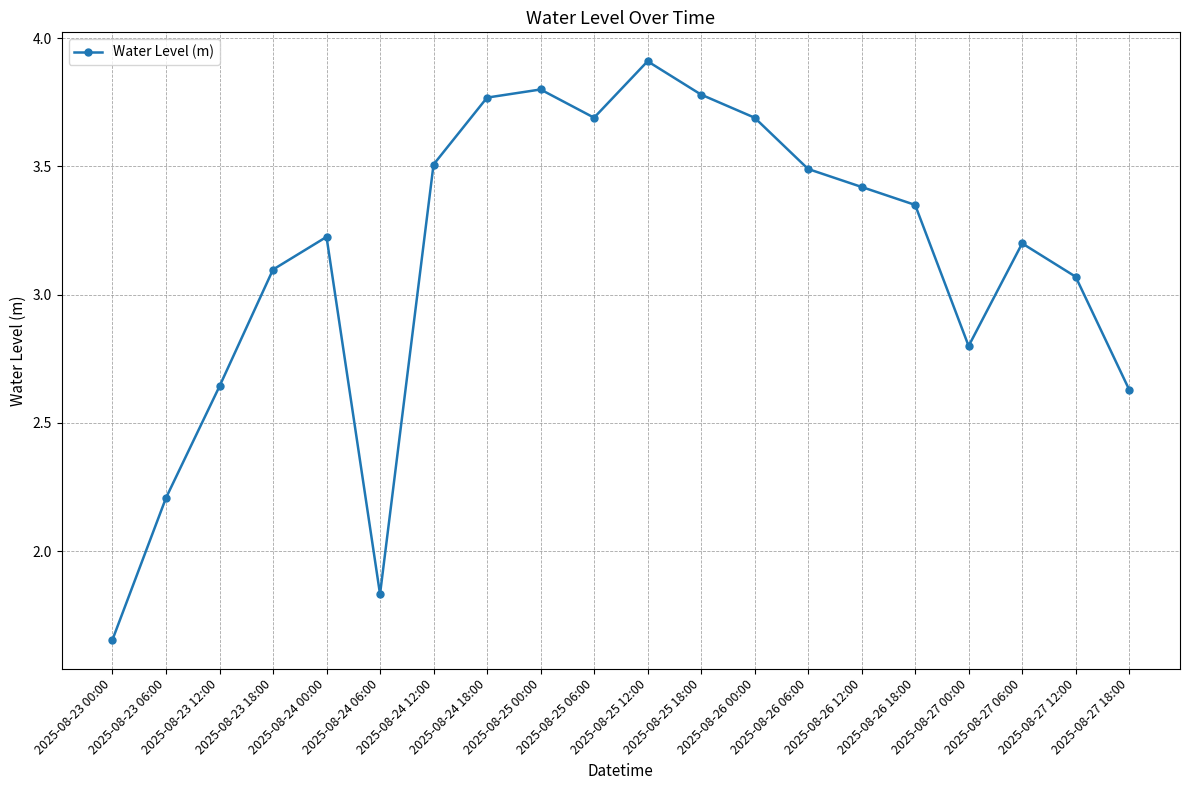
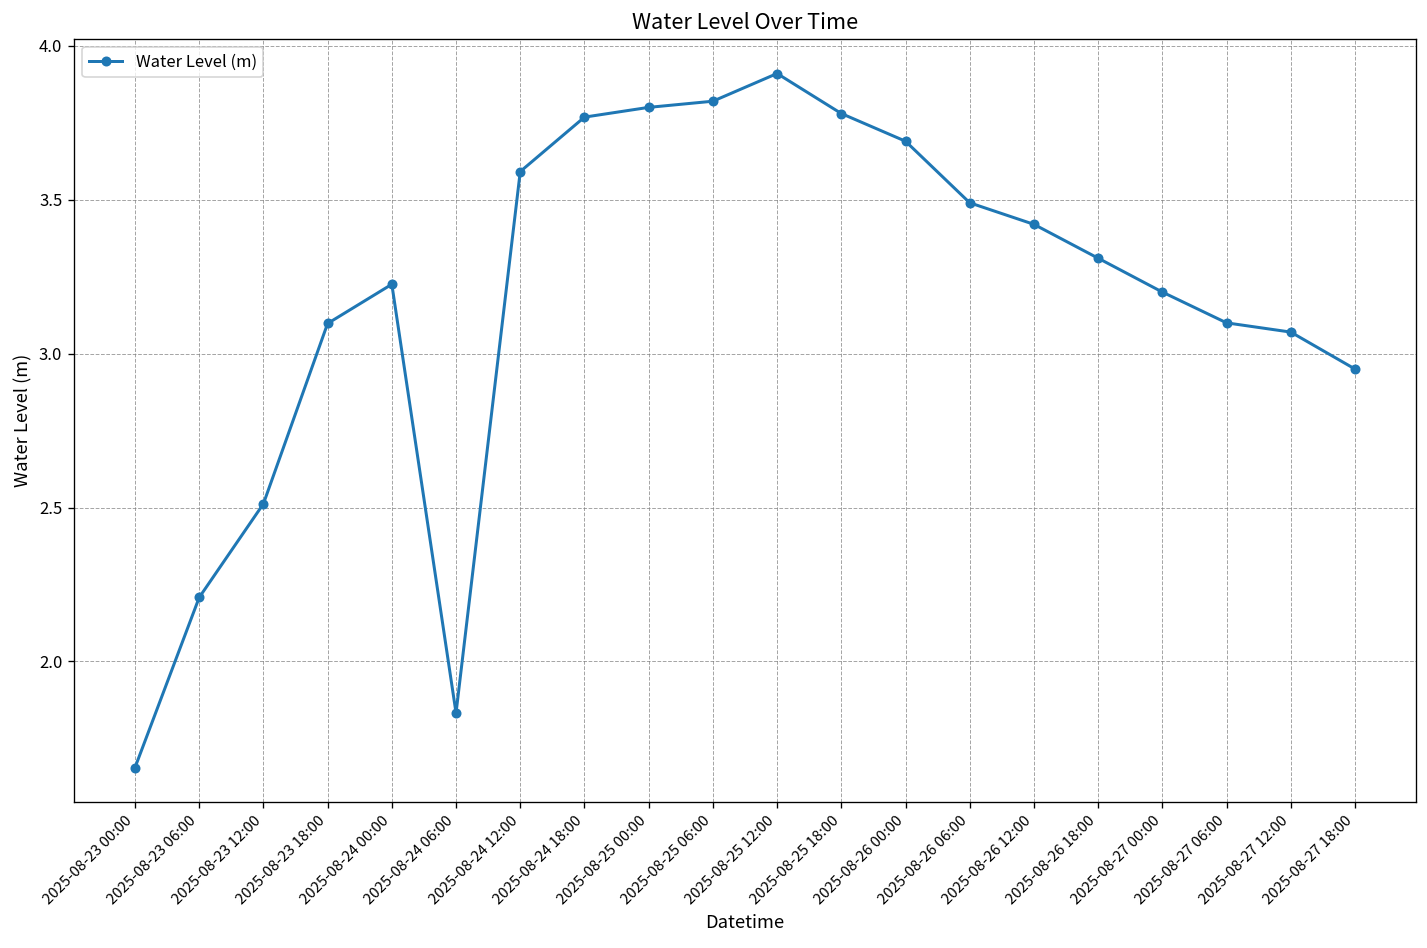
  {
    "2025-08-23 00:00": 1.66,
    "2025-08-23 06:00": 2.21,
-   "2025-08-23 12:00": 2.64,
+   "2025-08-23 12:00": 2.51,
    "2025-08-23 18:00": 3.10,
    "2025-08-24 00:00": 3.23,
    "2025-08-24 06:00": 1.83,
-   "2025-08-24 12:00": 3.51,
+   "2025-08-24 12:00": 3.59,
    "2025-08-24 18:00": 3.77,
    "2025-08-25 00:00": 3.80,
-   "2025-08-25 06:00": 3.69,
+   "2025-08-25 06:00": 3.82,
    "2025-08-25 12:00": 3.91,
    "2025-08-25 18:00": 3.78,
    "2025-08-26 00:00": 3.69,
    "2025-08-26 06:00": 3.49,
    "2025-08-26 12:00": 3.42,
-   "2025-08-26 18:00": 3.35,
-   "2025-08-27 00:00": 2.8,
-   "2025-08-27 06:00": 3.2,
+   "2025-08-26 18:00": 3.31,
+   "2025-08-27 00:00": 3.2,
+   "2025-08-27 06:00": 3.1,
    "2025-08-27 12:00": 3.07,
-   "2025-08-27 18:00": 2.63
+   "2025-08-27 18:00": 2.95
  }
